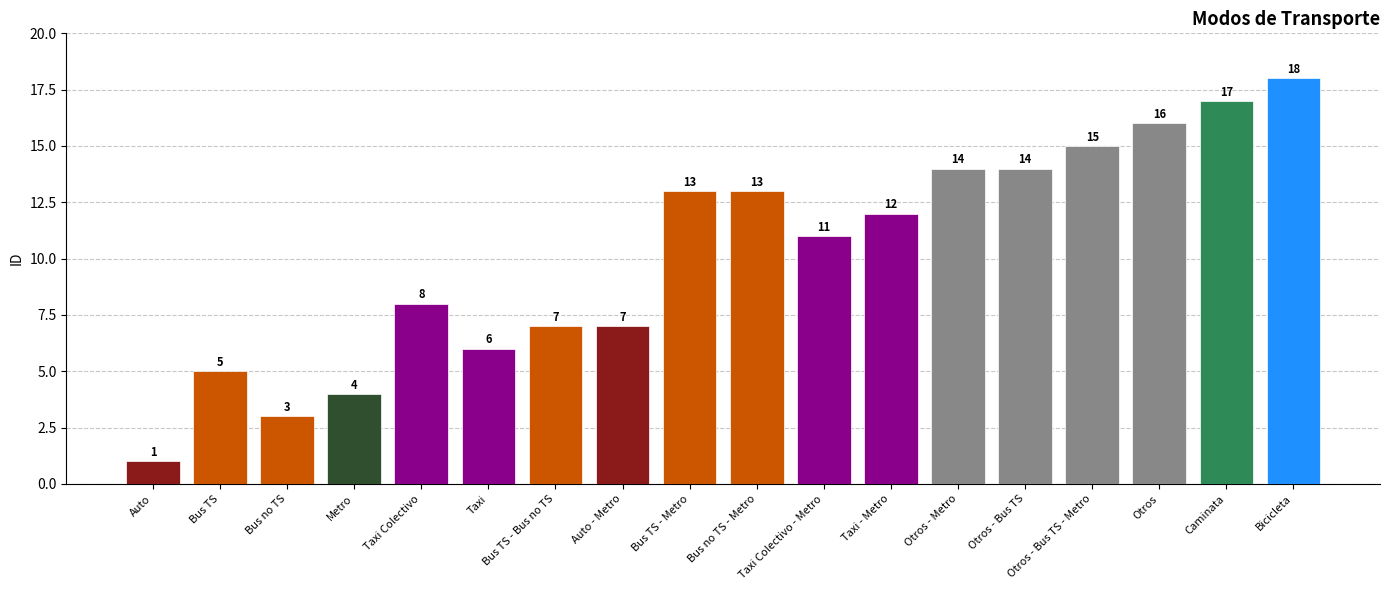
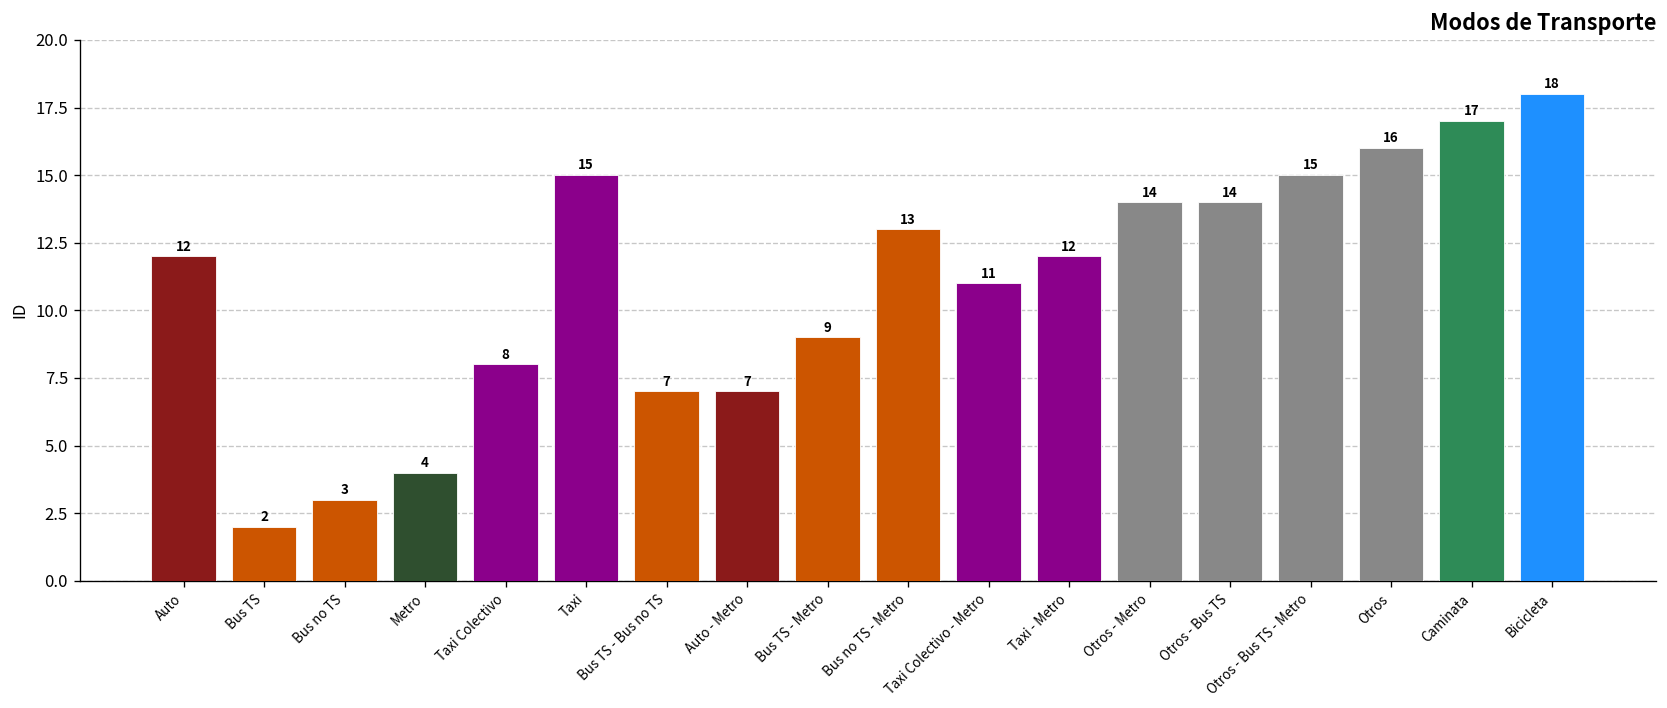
  {
-   "Auto": 1,
-   "Bus TS": 5,
+   "Auto": 12,
+   "Bus TS": 2,
    "Bus no TS": 3,
    "Metro": 4,
    "Taxi Colectivo": 8,
-   "Taxi": 6,
+   "Taxi": 15,
    "Bus TS - Bus no TS": 7,
    "Auto - Metro": 7,
-   "Bus TS - Metro": 13,
+   "Bus TS - Metro": 9,
    "Bus no TS - Metro": 13,
    "Taxi Colectivo - Metro": 11,
    "Taxi - Metro": 12,
    "Otros - Metro": 14,
    "Otros - Bus TS": 14,
    "Otros - Bus TS - Metro": 15,
    "Otros": 16,
    "Caminata": 17,
    "Bicicleta": 18
  }
